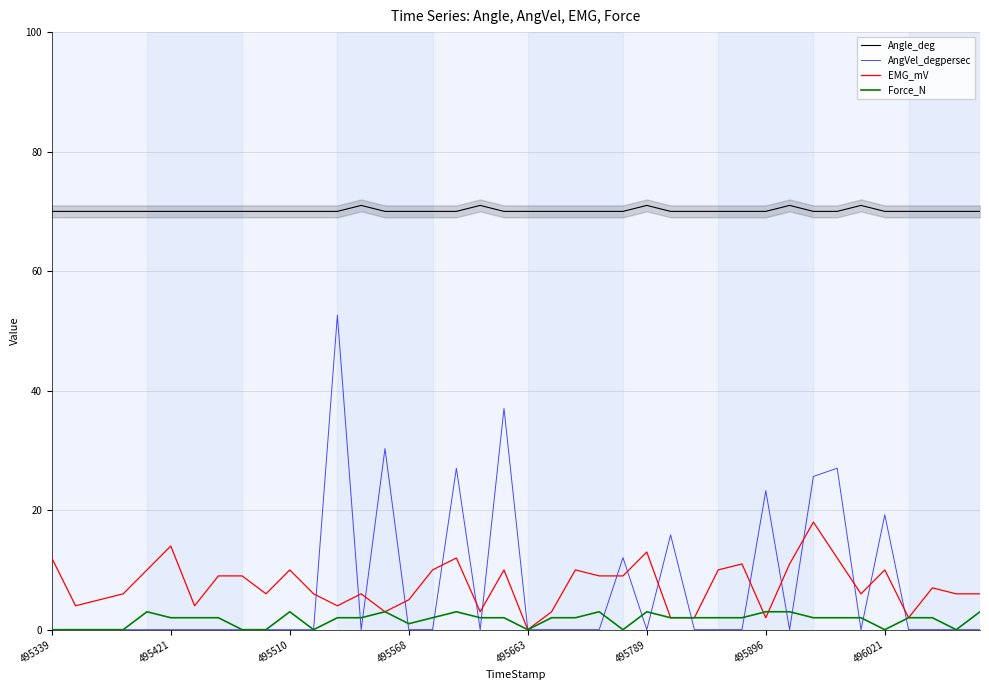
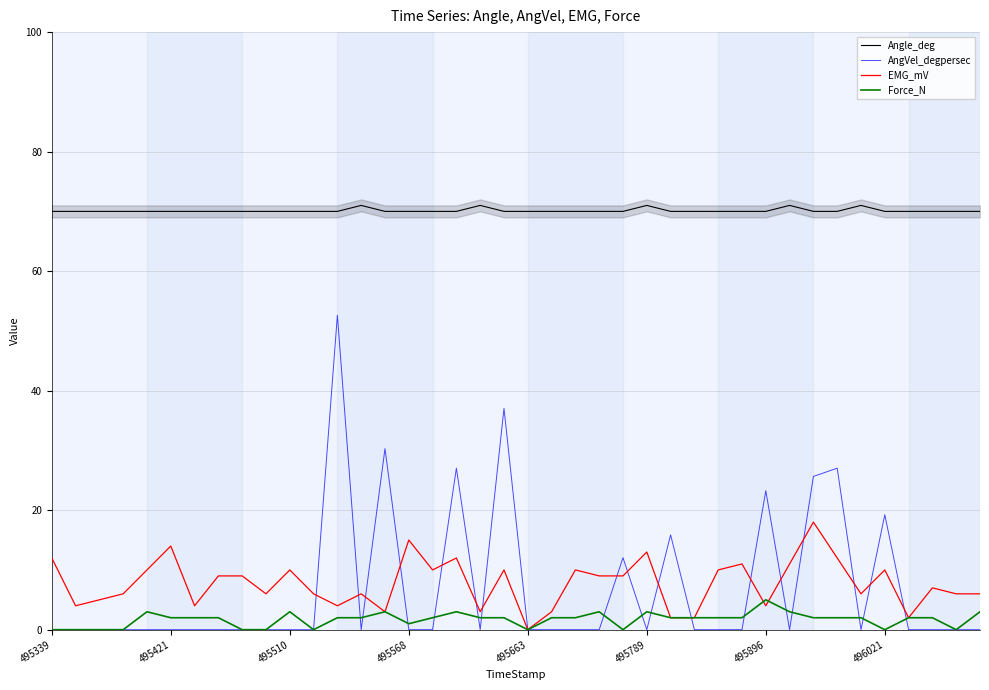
  {
    "AngVel_degpersec": {
      "495421": 0,
      "495510": 0,
      "495568": 0,
      "495789": 0,
      "495896": 23,
      "496021": 19
    },
    "EMG_mV": {
      "495339": 12,
      "495421": 14,
      "495510": 10,
-     "495568": 5,
+     "495568": 15,
      "495789": 13,
-     "495896": 2,
+     "495896": 4,
      "496021": 10
    },
    "Force_N": {
      "495421": 2,
      "495510": 3,
      "495568": 1,
      "495789": 3,
-     "495896": 3,
+     "495896": 5,
      "496021": 0
    }
  }
